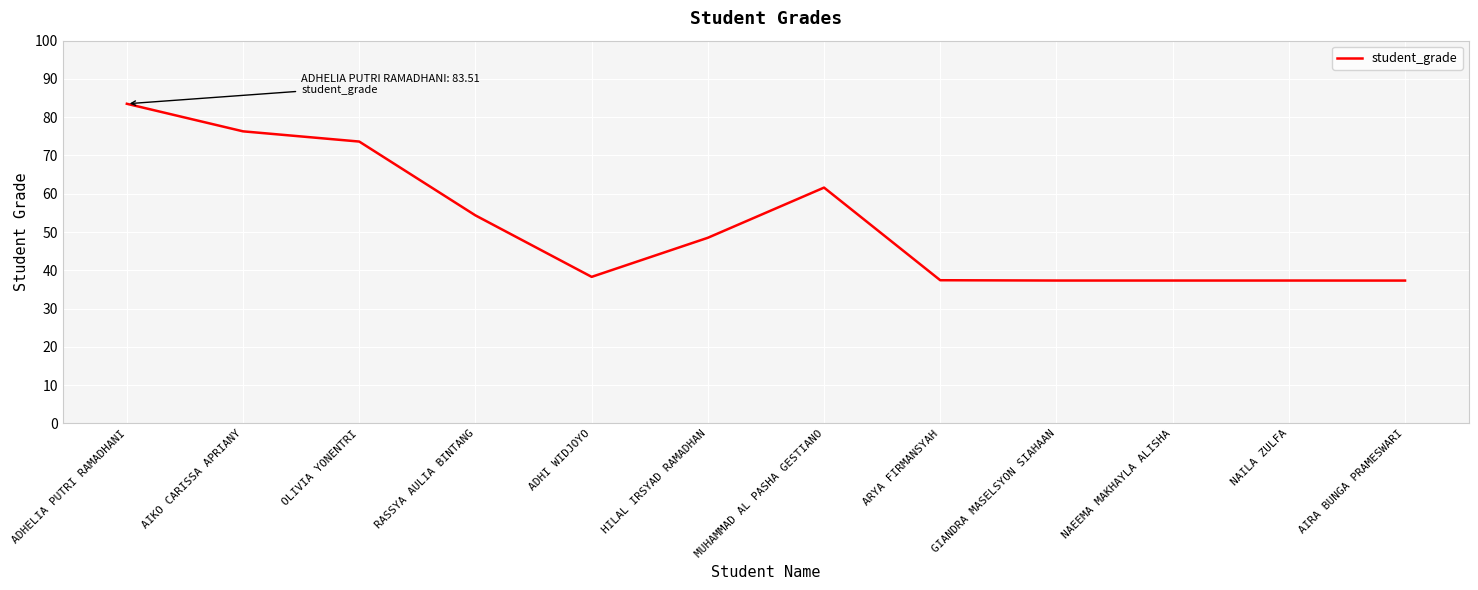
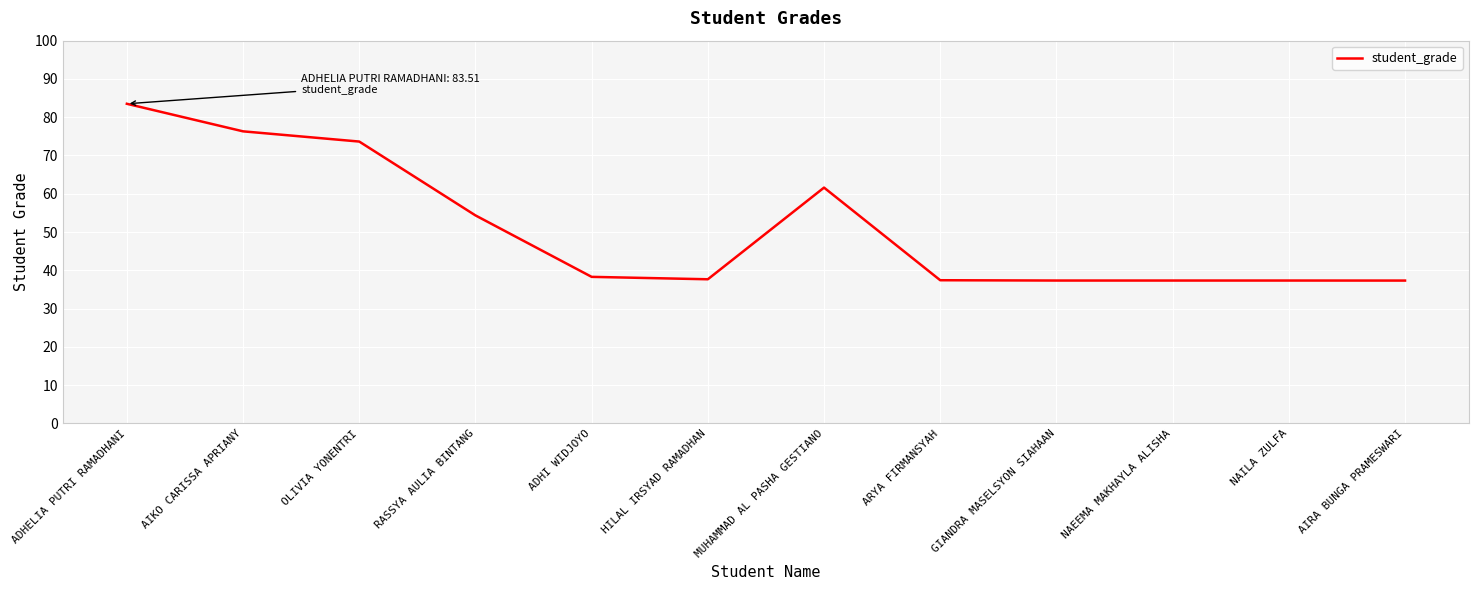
  {
    "AIKO CARISSA APRIANY": 76,
    "OLIVIA YONENTRI": 74,
    "RASSYA AULIA BINTANG": 54,
    "ADHI WIDJOYO": 38,
-   "HILAL IRSYAD RAMADHAN": 49,
+   "HILAL IRSYAD RAMADHAN": 38,
    "MUHAMMAD AL PASHA GESTIANO": 62,
    "ARYA FIRMANSYAH": 37,
    "GIANDRA MASELSYON SIAHAAN": 37,
    "NAEEMA MAKHAYLA ALISHA": 37,
    "NAILA ZULFA": 37,
    "AIRA BUNGA PRAMESWARI": 37
  }
